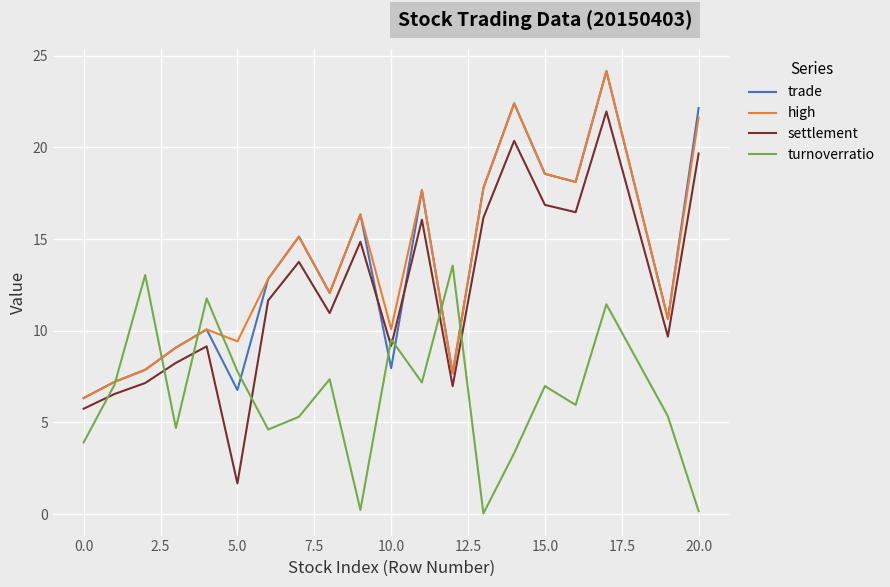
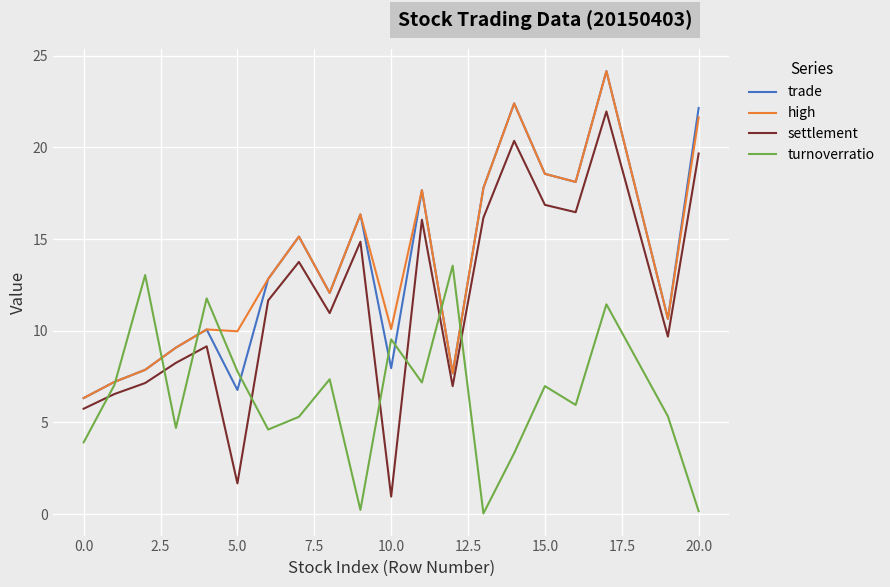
  {
    "trade": {
      "5.0": 6.8,
      "10.0": 8.0,
      "20.0": 22.1
    },
    "high": {
-     "5.0": 9.4,
+     "5.0": 10.0,
      "10.0": 10.1,
      "20.0": 21.6
    },
    "settlement": {
      "0.0": 5.8,
      "5.0": 1.7,
-     "10.0": 9.2,
+     "10.0": 1.0,
      "15.0": 16.9,
      "20.0": 19.7
    },
    "turnoverratio": {
      "0.0": 3.9,
      "5.0": 7.8,
      "10.0": 9.5,
      "15.0": 7.0,
      "20.0": 0.2
    }
  }
